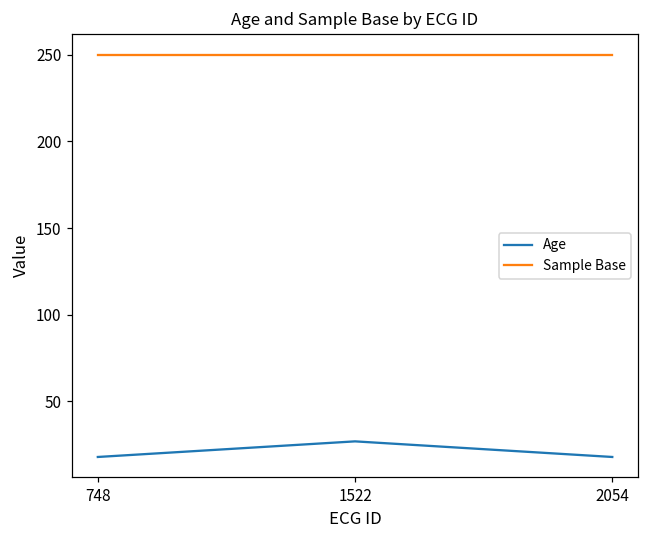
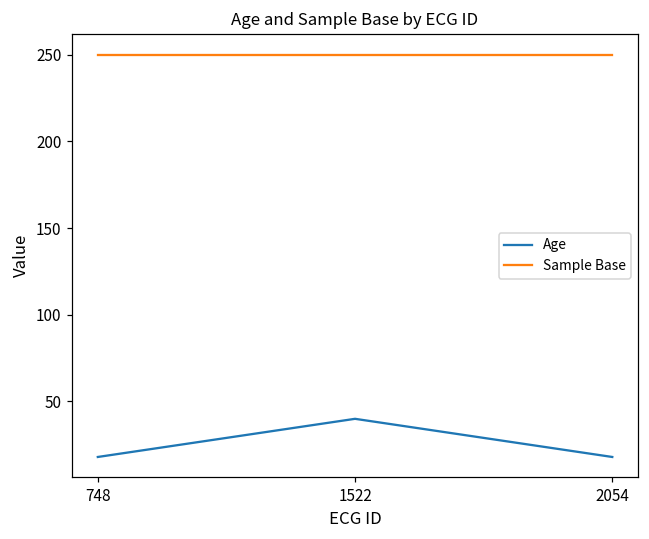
  {
    "Age": {
      "748": 18,
-     "1522": 27,
+     "1522": 40,
      "2054": 18
    },
    "Sample Base": {
      "748": 250,
      "1522": 250,
      "2054": 250
    }
  }
